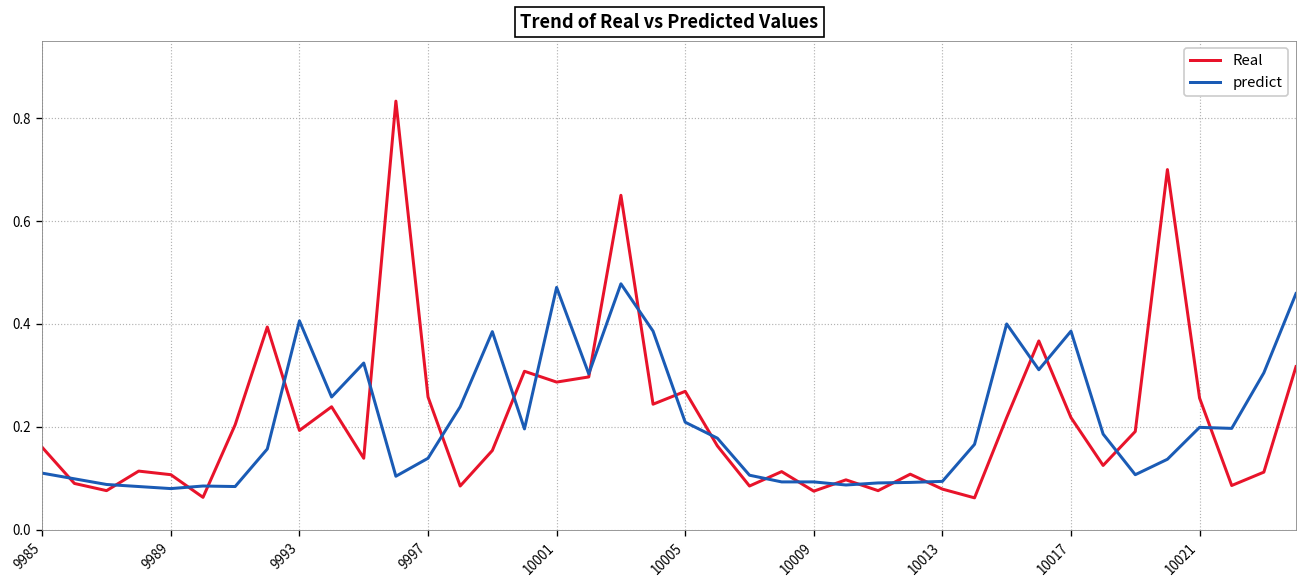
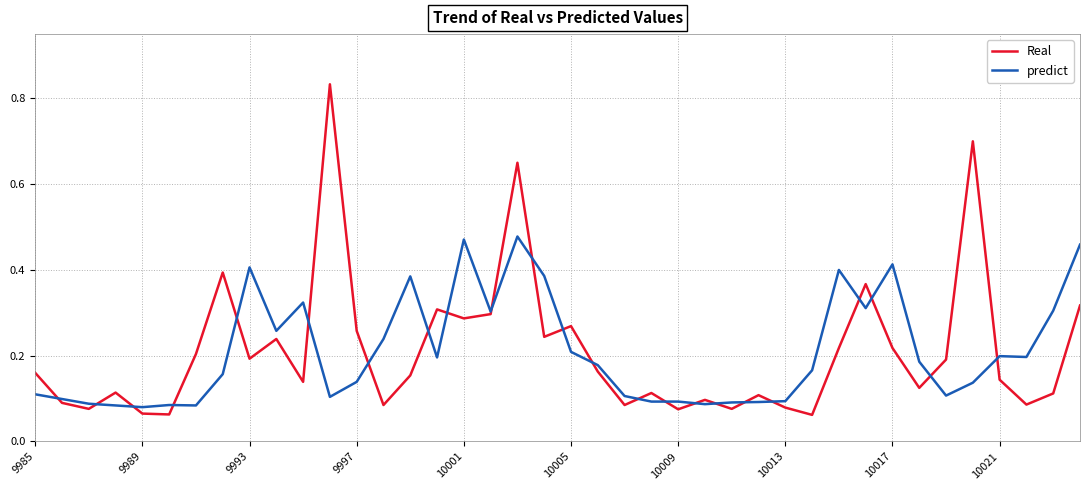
  {
    "Real": {
      "9985": 0.16,
-     "9989": 0.11,
+     "9989": 0.07,
      "9993": 0.19,
      "9997": 0.26,
      "10001": 0.29,
      "10005": 0.27,
      "10009": 0.08,
      "10013": 0.08,
      "10017": 0.22,
-     "10021": 0.26
+     "10021": 0.14
    },
    "predict": {
      "9985": 0.11,
      "9989": 0.08,
      "9993": 0.41,
      "9997": 0.14,
      "10001": 0.47,
      "10005": 0.21,
      "10009": 0.09,
      "10013": 0.09,
-     "10017": 0.39,
+     "10017": 0.41,
      "10021": 0.20
    }
  }
